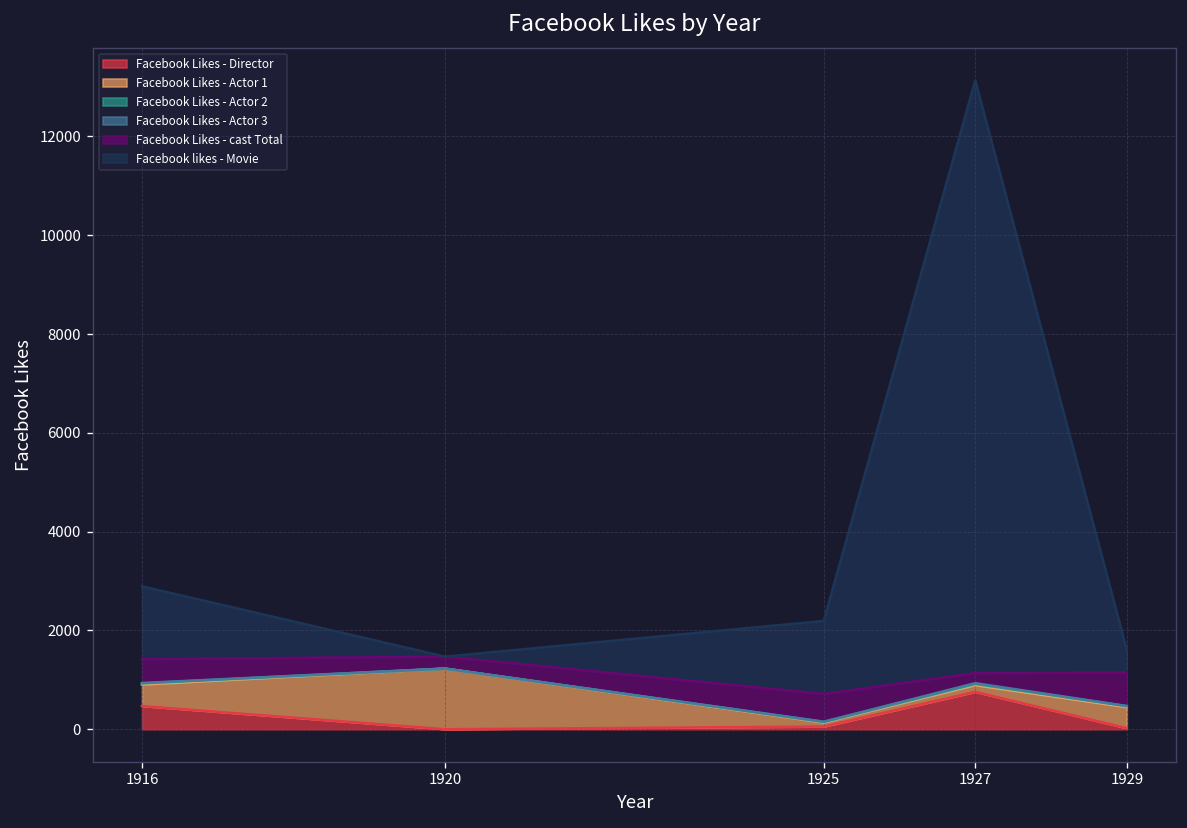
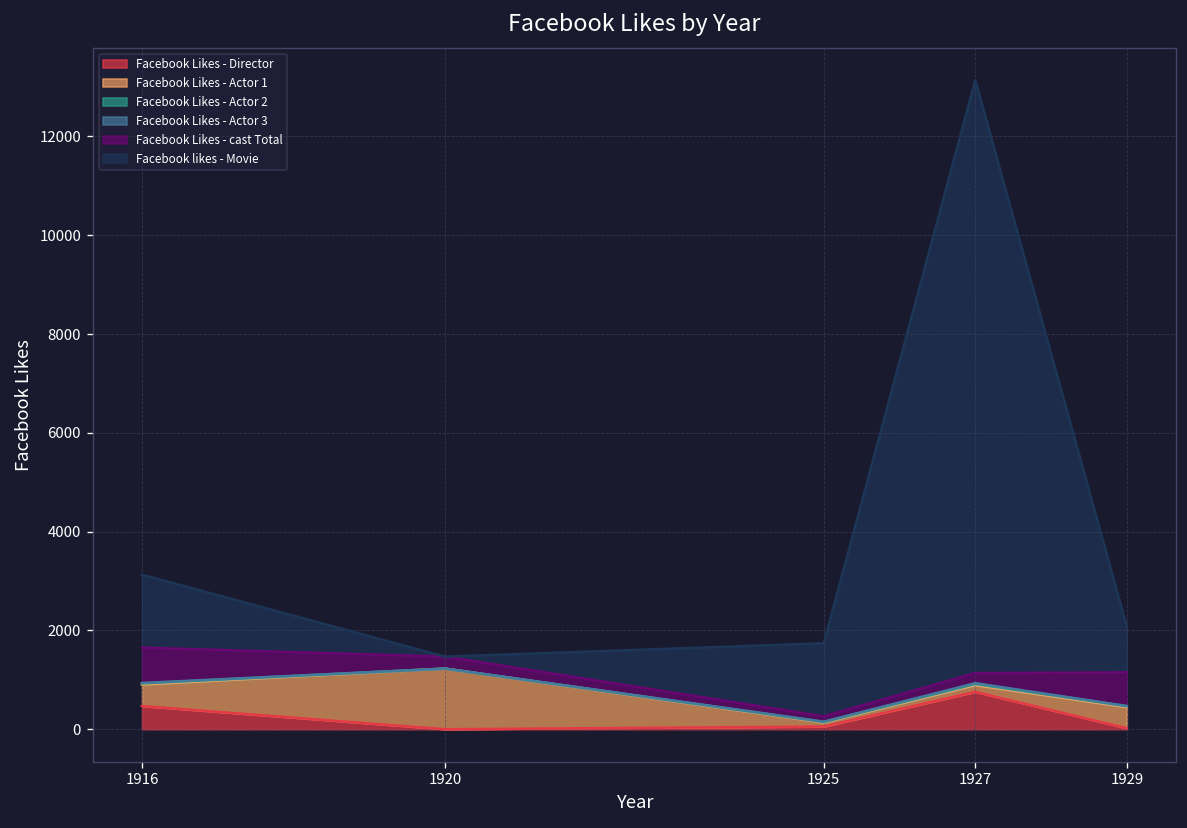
  {
    "Facebook Likes - Director": {
      "1916": 500,
      "1920": 0,
      "1925": 100,
      "1927": 800,
      "1929": 0
    },
    "Facebook Likes - cast Total": {
-     "1916": 500,
-     "1925": 600,
+     "1916": 700,
+     "1925": 100,
      "1927": 200,
      "1929": 700
    },
    "Facebook likes - Movie": {
      "1916": 1500,
      "1925": 1500,
      "1927": 12000,
-     "1929": 500
+     "1929": 900
    }
  }
